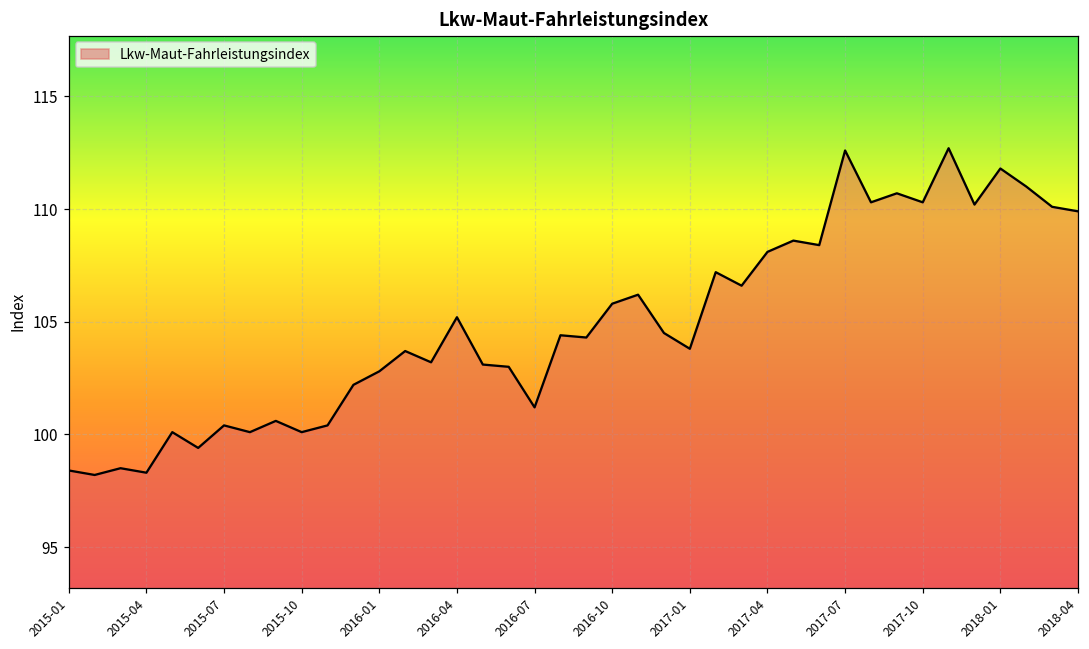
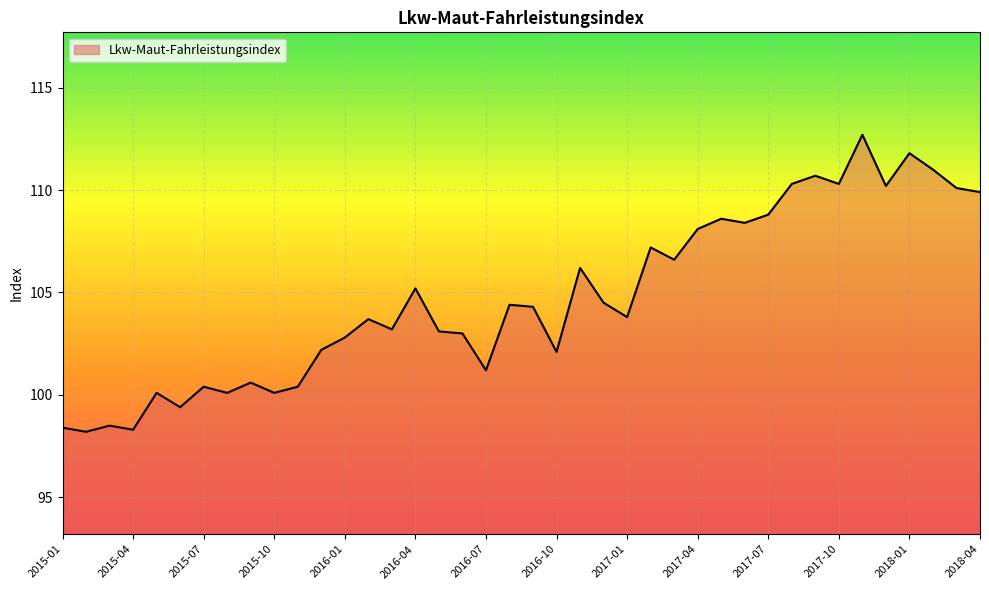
  {
    "2015-01": 98.4,
    "2015-04": 98.3,
    "2015-07": 100.4,
    "2015-10": 100.1,
    "2016-01": 102.8,
    "2016-04": 105.2,
    "2016-07": 101.2,
-   "2016-10": 105.8,
+   "2016-10": 102.1,
    "2017-01": 103.8,
    "2017-04": 108.1,
-   "2017-07": 112.6,
+   "2017-07": 108.8,
    "2017-10": 110.3,
    "2018-01": 111.8,
    "2018-04": 109.9
  }
